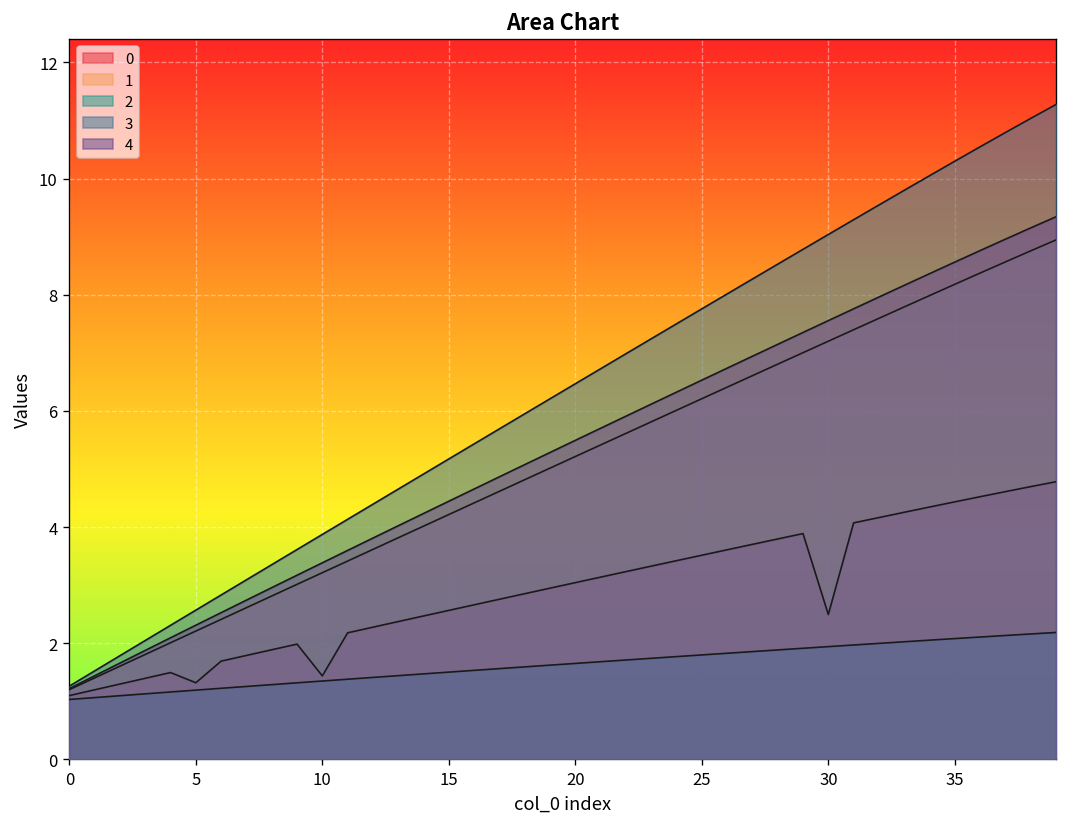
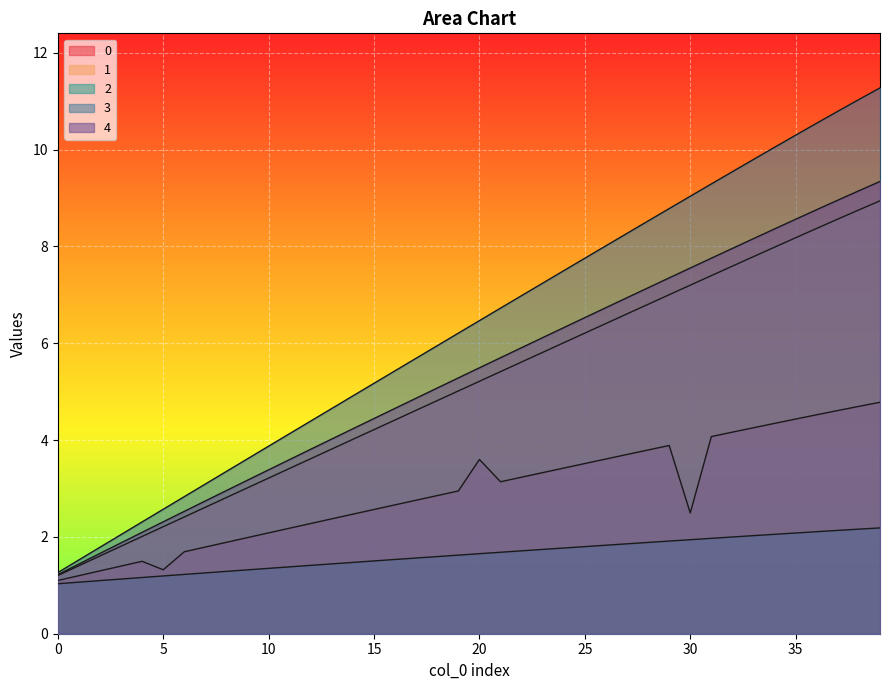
  {
    "0": {
      "0": 1.1,
      "5": 1.3,
-     "10": 1.4,
+     "10": 2.1,
      "15": 2.6,
-     "20": 3.0,
+     "20": 3.6,
      "25": 3.5,
      "30": 2.5,
      "35": 4.4
    },
    "1": {
      "5": 2.2,
      "10": 3.2,
      "15": 4.2,
      "20": 5.2,
      "25": 6.2,
      "30": 7.2,
      "35": 8.2
    }
  }
